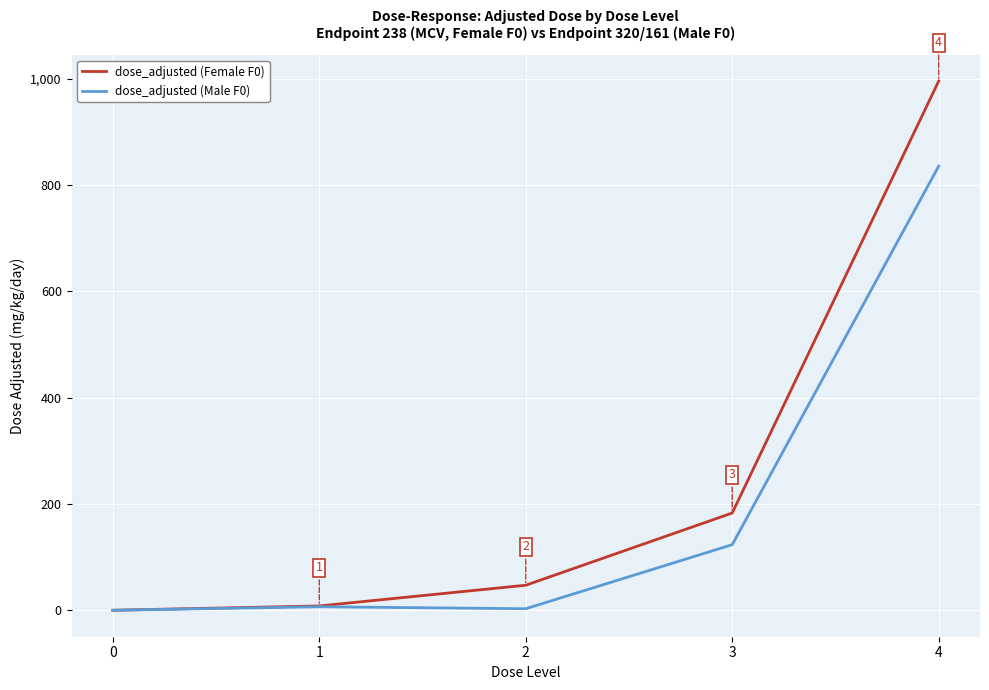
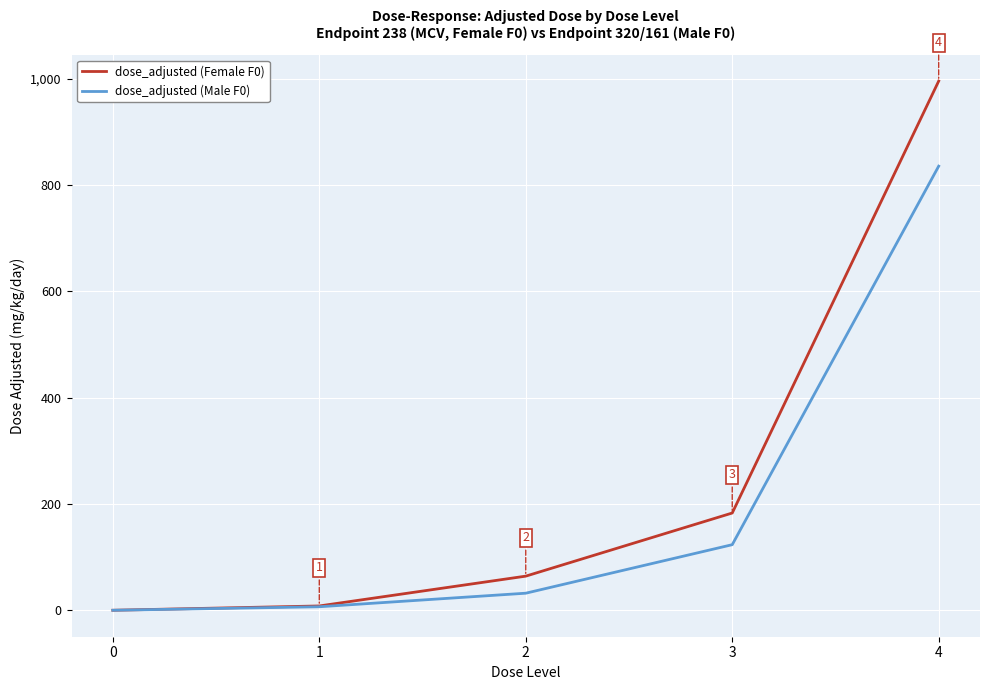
  {
    "dose_adjusted (Female F0)": {
-     "2": 50
+     "2": 60
    },
    "dose_adjusted (Male F0)": {
-     "2": 0,
+     "2": 30,
      "3": 120,
      "4": 840
    }
  }
